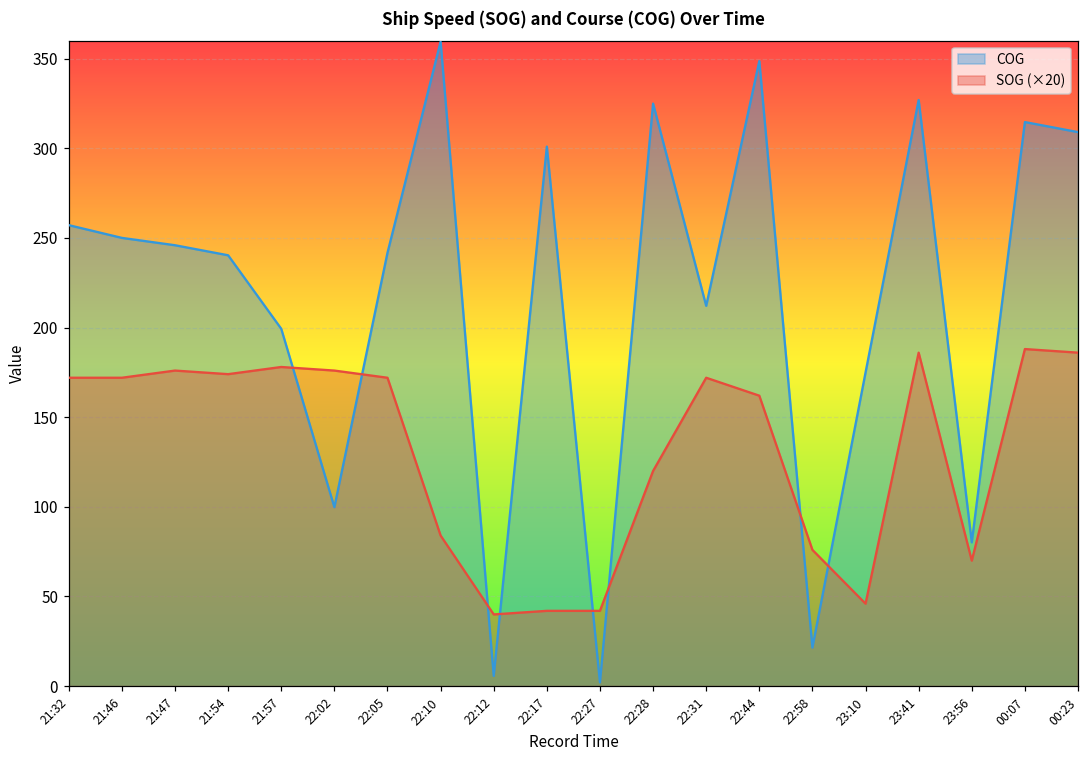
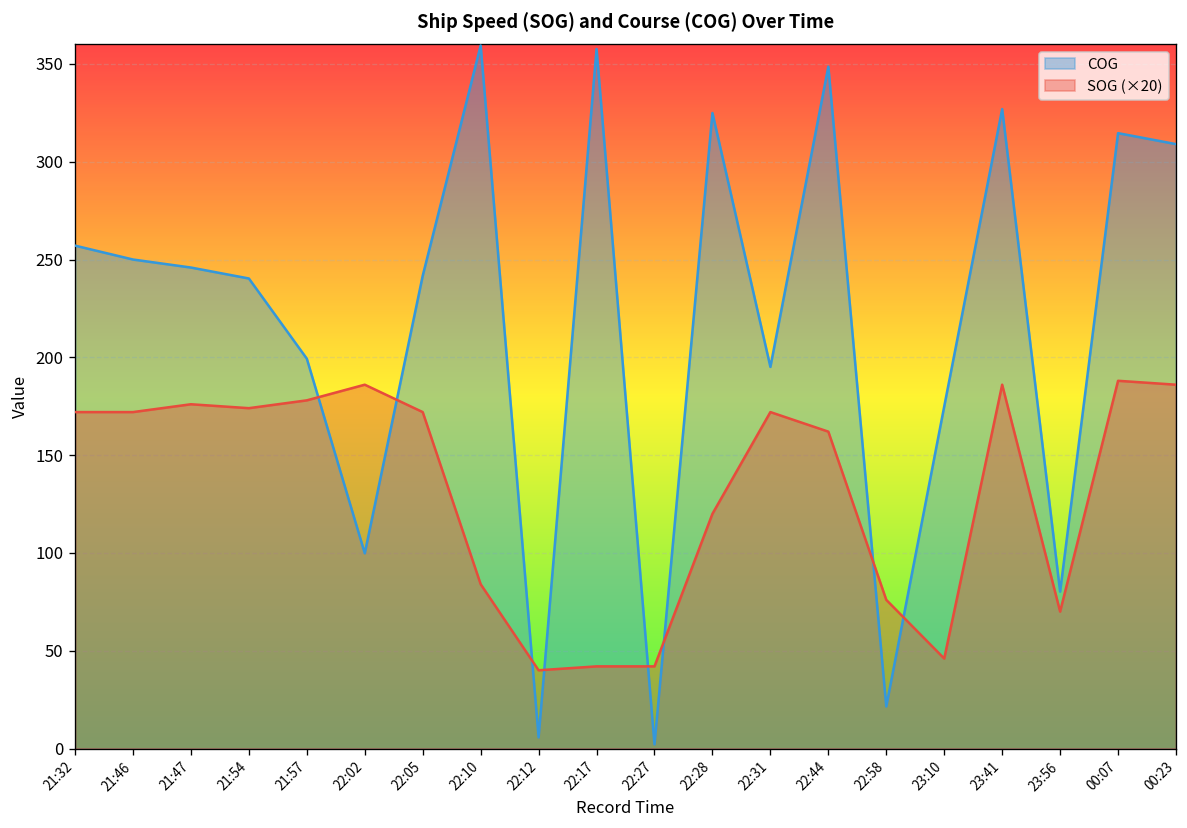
  {
    "COG": {
      "21:32": 257,
      "21:46": 250,
      "21:47": 246,
      "21:54": 240,
      "21:57": 199,
      "22:02": 100,
      "22:05": 242,
      "22:10": 359,
      "22:12": 6,
-     "22:17": 301,
+     "22:17": 358,
      "22:27": 2,
      "22:28": 325,
-     "22:31": 212,
+     "22:31": 195,
      "22:44": 349,
      "22:58": 22,
      "23:10": 175,
      "23:41": 327,
      "23:56": 80,
      "00:07": 315,
      "00:23": 309
    },
    "SOG (×20)": {
      "21:32": 172,
      "21:46": 172,
      "21:47": 176,
      "21:54": 174,
      "21:57": 178,
-     "22:02": 176,
+     "22:02": 186,
      "22:05": 172,
      "22:10": 84,
      "22:12": 40,
      "22:17": 42,
      "22:27": 42,
      "22:28": 120,
      "22:31": 172,
      "22:44": 162,
      "22:58": 76,
      "23:10": 46,
      "23:41": 186,
      "23:56": 70,
      "00:07": 188,
      "00:23": 186
    }
  }
